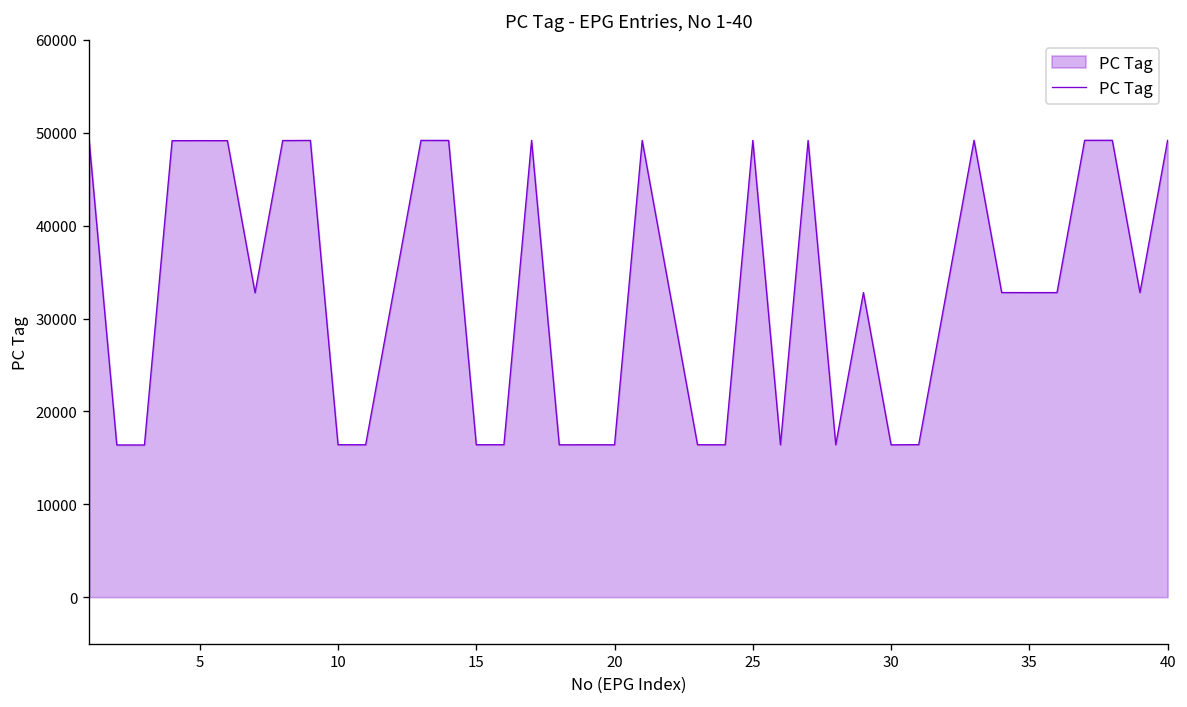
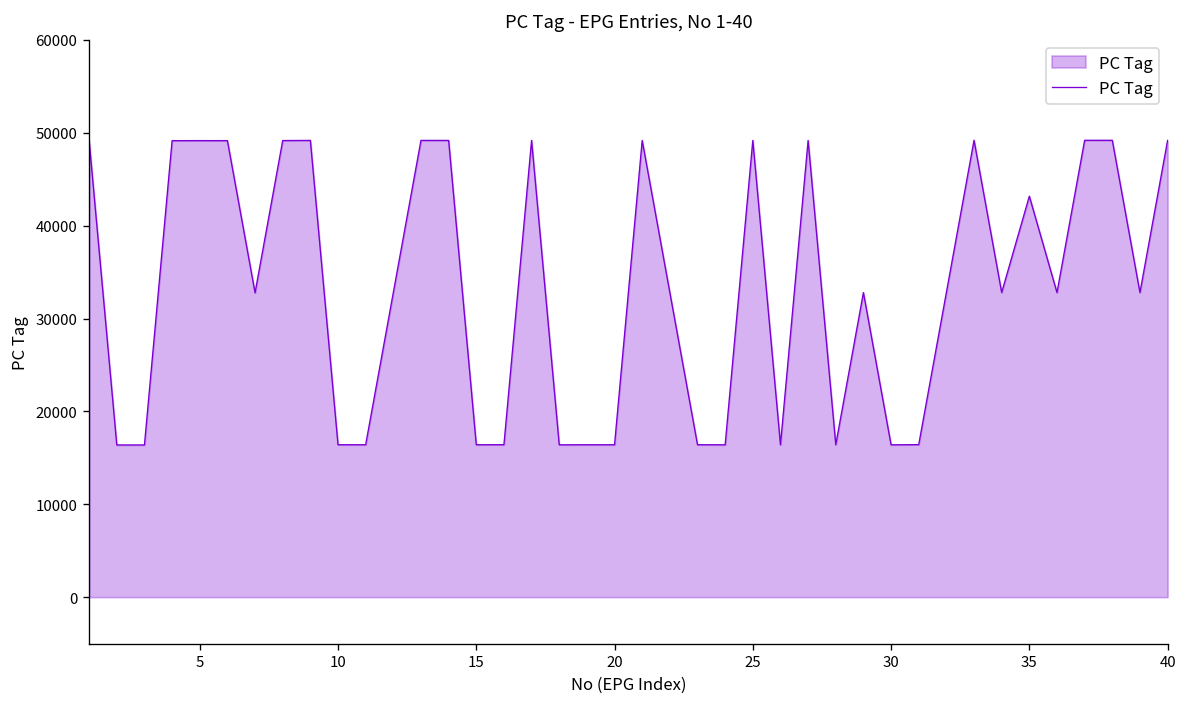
  {
    "5": 49000,
    "10": 16000,
    "15": 16000,
    "20": 16000,
    "25": 49000,
    "30": 16000,
-   "35": 33000,
+   "35": 43000,
    "40": 49000
  }
